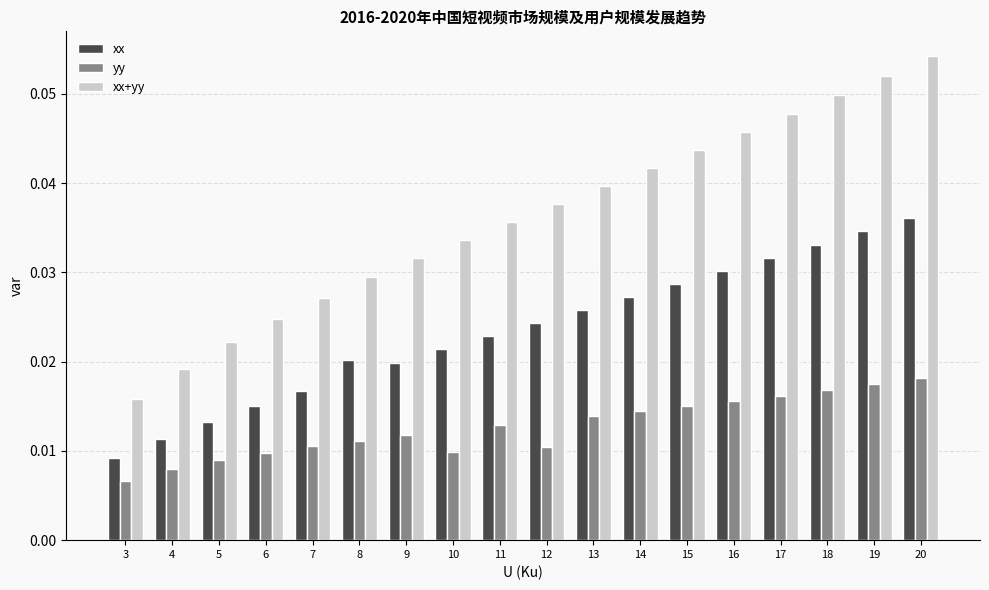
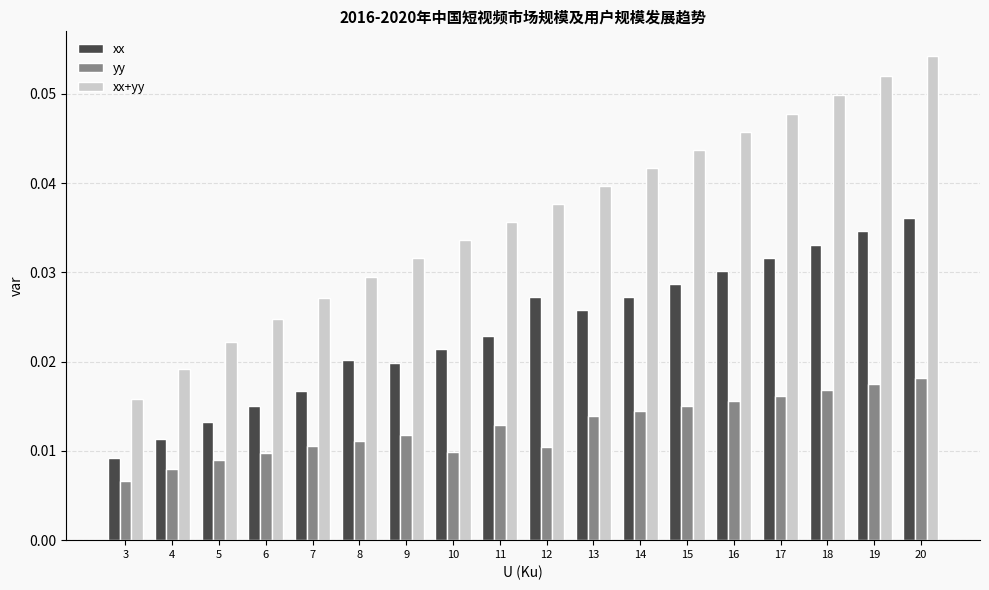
  {
    "xx": {
      "3": 0.009,
      "4": 0.011,
      "5": 0.013,
      "6": 0.015,
      "7": 0.017,
      "8": 0.020,
      "9": 0.020,
      "10": 0.021,
      "11": 0.023,
-     "12": 0.024,
+     "12": 0.027,
      "13": 0.026,
      "14": 0.027,
      "15": 0.029,
      "16": 0.030,
      "17": 0.032,
      "18": 0.033,
      "19": 0.035,
      "20": 0.036
    },
    "yy": {
      "3": 0.007,
      "4": 0.008,
      "5": 0.009,
      "6": 0.010,
      "7": 0.011,
      "8": 0.011,
      "9": 0.012,
      "10": 0.010,
      "11": 0.013,
      "12": 0.010,
      "13": 0.014,
      "14": 0.014,
      "15": 0.015,
      "16": 0.016,
      "17": 0.016,
      "18": 0.017,
      "19": 0.017,
      "20": 0.018
    },
    "xx+yy": {
      "3": 0.016,
      "4": 0.019,
      "5": 0.022,
      "6": 0.025,
      "7": 0.027,
      "8": 0.029,
      "9": 0.032,
      "10": 0.034,
      "11": 0.036,
      "12": 0.038,
      "13": 0.040,
      "14": 0.042,
      "15": 0.044,
      "16": 0.046,
      "17": 0.048,
      "18": 0.050,
      "19": 0.052,
      "20": 0.054
    }
  }
